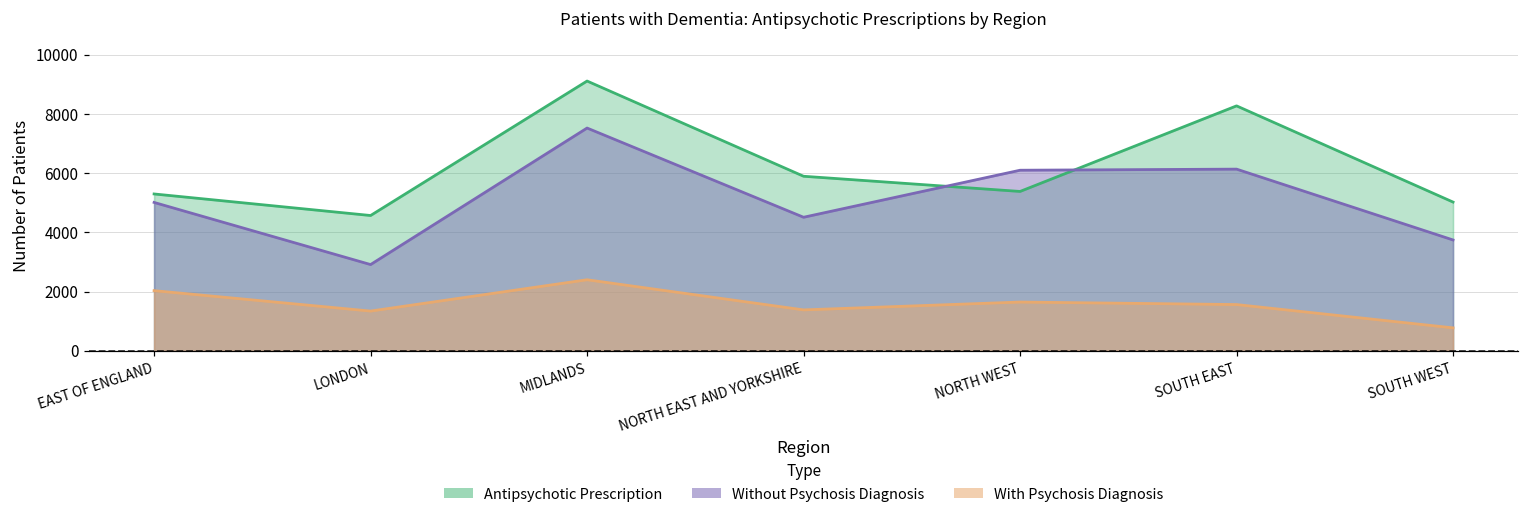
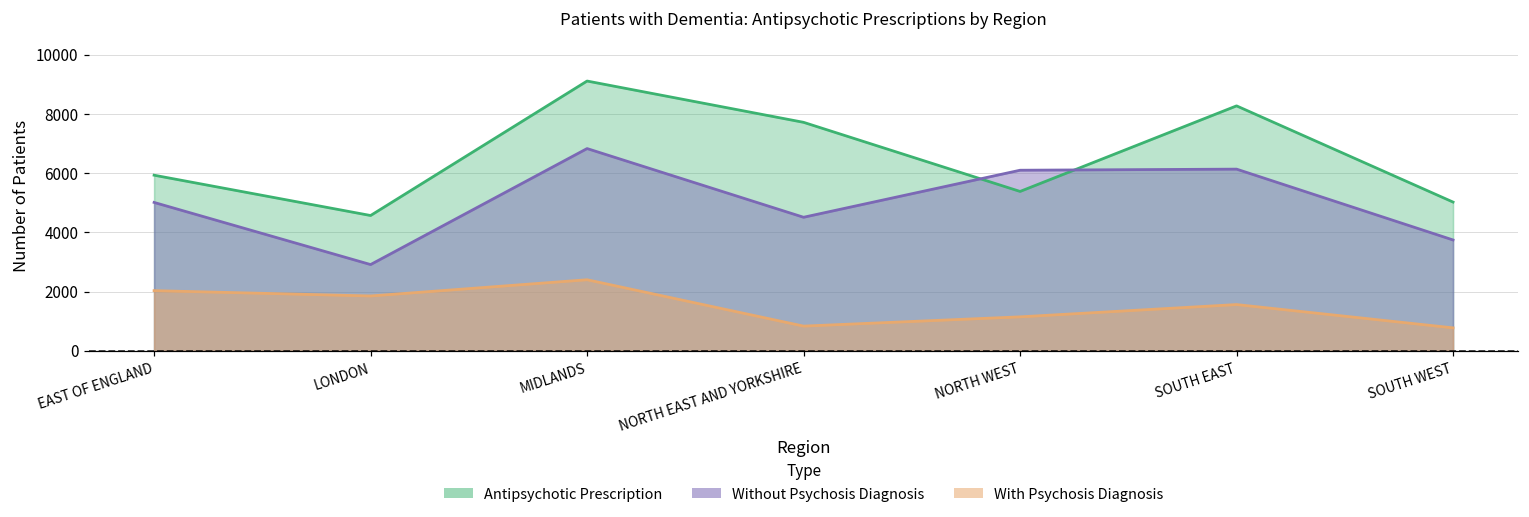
  {
    "Antipsychotic Prescription": {
-     "EAST OF ENGLAND": 5300,
+     "EAST OF ENGLAND": 5900,
      "LONDON": 4600,
      "MIDLANDS": 9100,
-     "NORTH EAST AND YORKSHIRE": 5900,
+     "NORTH EAST AND YORKSHIRE": 7700,
      "NORTH WEST": 5400,
      "SOUTH EAST": 8300,
      "SOUTH WEST": 5000
    },
    "Without Psychosis Diagnosis": {
      "EAST OF ENGLAND": 5000,
      "LONDON": 2900,
-     "MIDLANDS": 7500,
+     "MIDLANDS": 6800,
      "NORTH EAST AND YORKSHIRE": 4500,
      "NORTH WEST": 6100,
      "SOUTH EAST": 6100,
      "SOUTH WEST": 3700
    },
    "With Psychosis Diagnosis": {
      "EAST OF ENGLAND": 2000,
-     "LONDON": 1300,
+     "LONDON": 1900,
      "MIDLANDS": 2400,
-     "NORTH EAST AND YORKSHIRE": 1400,
-     "NORTH WEST": 1700,
+     "NORTH EAST AND YORKSHIRE": 800,
+     "NORTH WEST": 1200,
      "SOUTH EAST": 1600,
      "SOUTH WEST": 800
    }
  }
